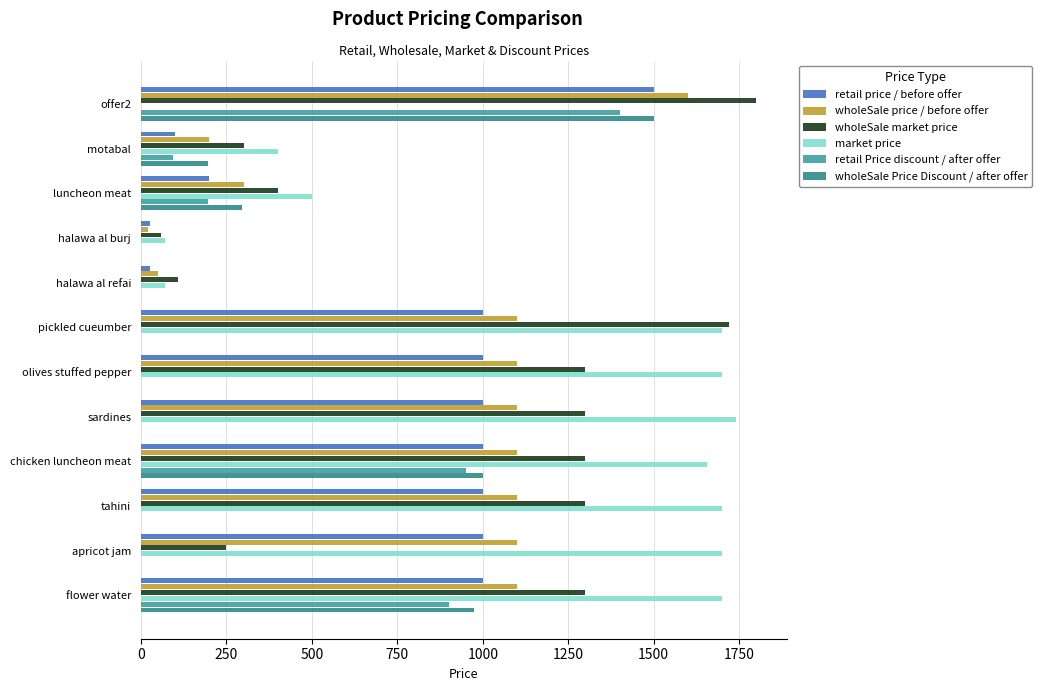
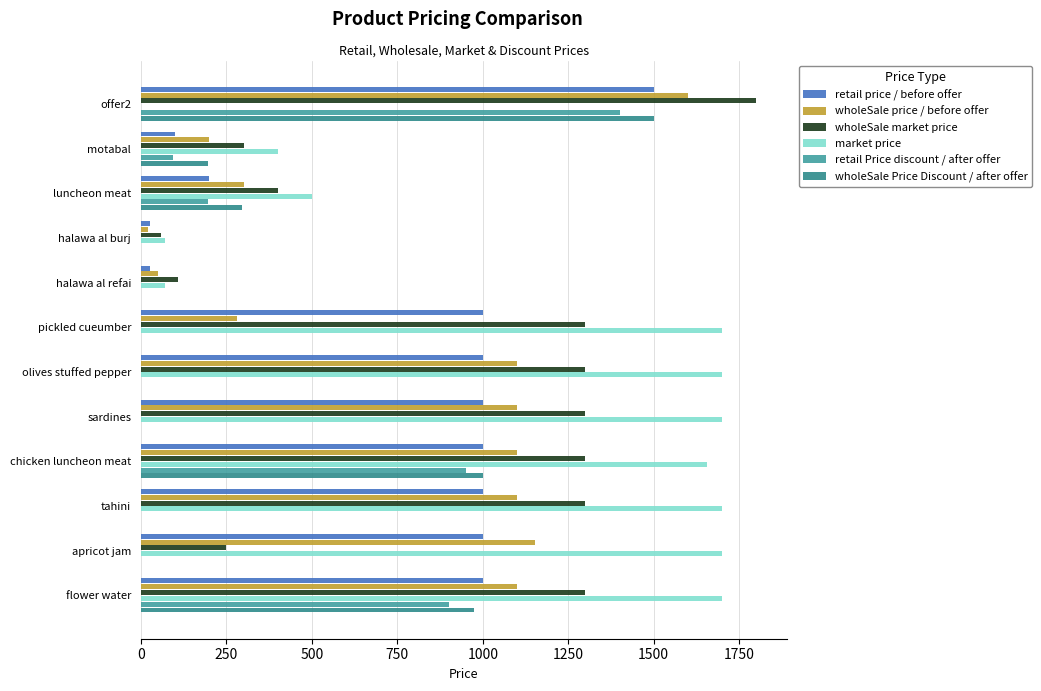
  {
    "wholeSale price / before offer": {
      "offer2": 1600,
      "motabal": 200,
      "luncheon meat": 300,
      "halawa al burj": 20,
      "halawa al refai": 50,
-     "pickled cueumber": 1100,
+     "pickled cueumber": 280,
      "olives stuffed pepper": 1100,
      "sardines": 1100,
      "chicken luncheon meat": 1100,
      "tahini": 1100,
-     "apricot jam": 1100,
+     "apricot jam": 1150,
      "flower water": 1100
    },
    "wholeSale market price": {
      "offer2": 1800,
      "motabal": 300,
      "luncheon meat": 400,
      "halawa al burj": 60,
      "halawa al refai": 110,
-     "pickled cueumber": 1720,
+     "pickled cueumber": 1300,
      "olives stuffed pepper": 1300,
      "sardines": 1300,
      "chicken luncheon meat": 1300,
      "tahini": 1300,
      "apricot jam": 250,
      "flower water": 1300
    },
    "market price": {
      "offer2": 0,
      "motabal": 400,
      "luncheon meat": 500,
      "halawa al burj": 70,
      "halawa al refai": 70,
      "pickled cueumber": 1700,
      "olives stuffed pepper": 1700,
-     "sardines": 1740,
+     "sardines": 1700,
      "chicken luncheon meat": 1660,
      "tahini": 1700,
      "apricot jam": 1700,
      "flower water": 1700
    }
  }
